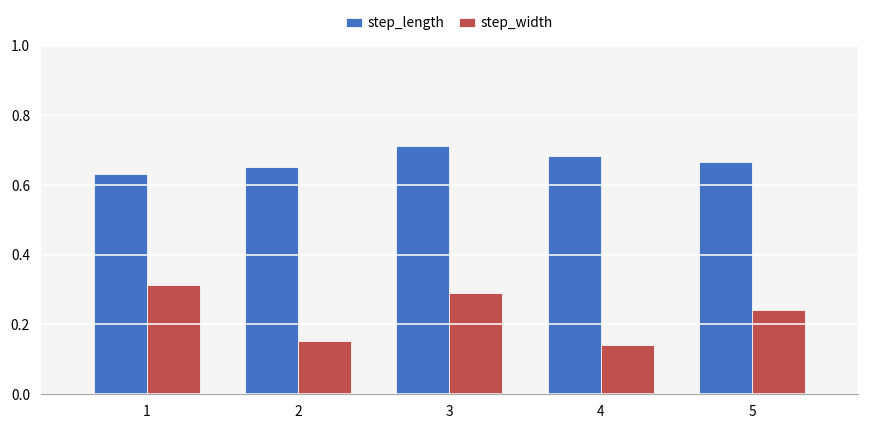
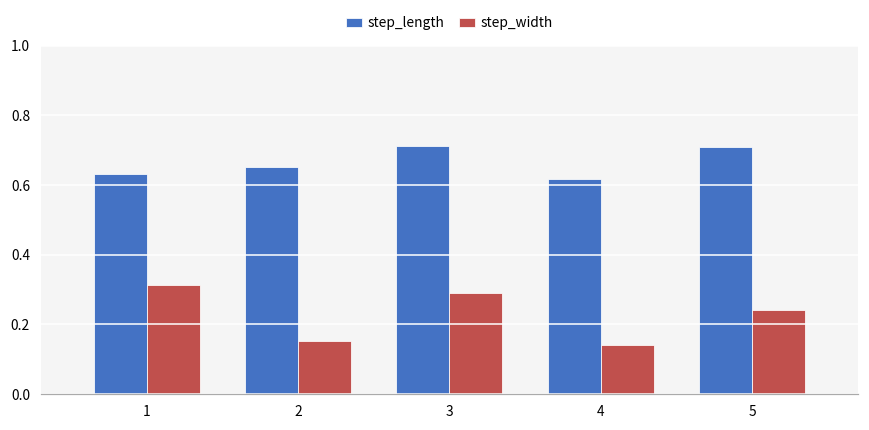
  {
    "step_length": {
      "1": 0.63,
      "2": 0.65,
      "3": 0.71,
-     "4": 0.68,
-     "5": 0.67
+     "4": 0.62,
+     "5": 0.71
    },
    "step_width": {
      "1": 0.31,
      "2": 0.15,
      "3": 0.29,
      "4": 0.14,
      "5": 0.24
    }
  }
